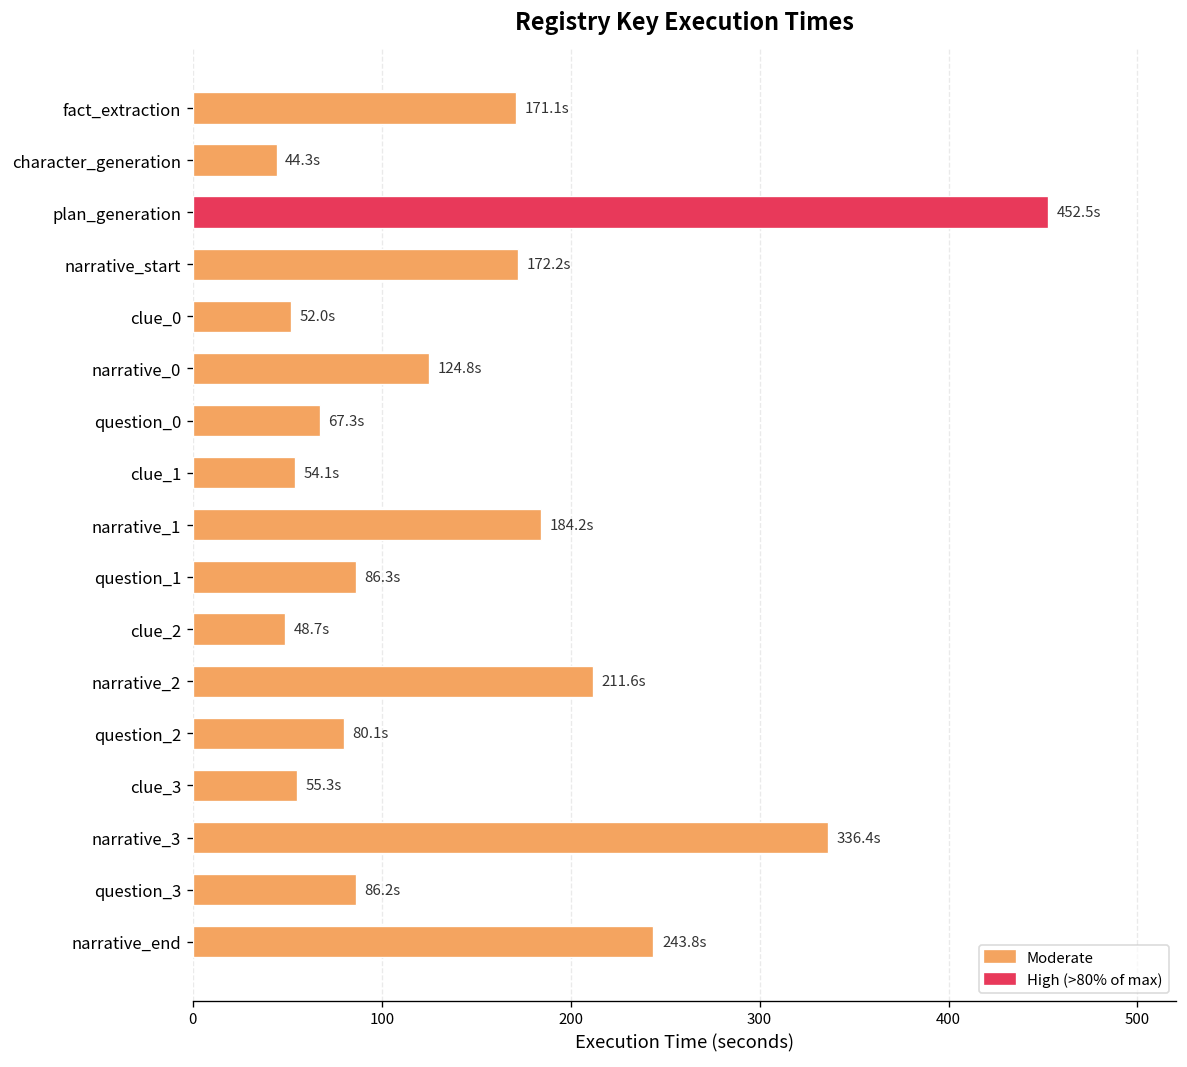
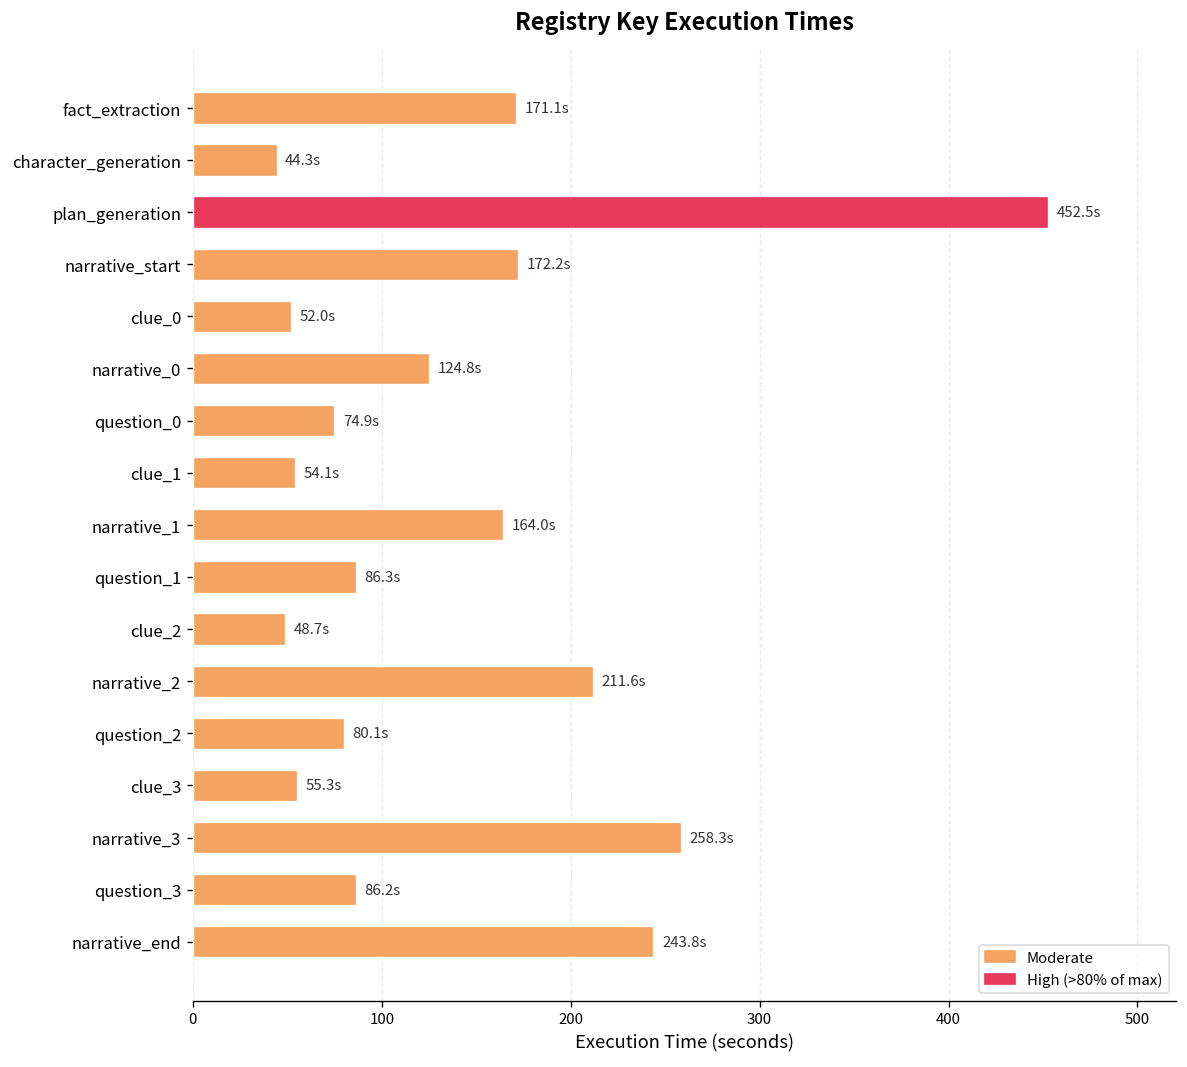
  {
    "fact_extraction": "171.1s",
    "character_generation": "44.3s",
    "plan_generation": "452.5s",
    "narrative_start": "172.2s",
    "clue_0": "52.0s",
    "narrative_0": "124.8s",
-   "question_0": "67.3s",
+   "question_0": "74.9s",
    "clue_1": "54.1s",
-   "narrative_1": "184.2s",
+   "narrative_1": "164.0s",
    "question_1": "86.3s",
    "clue_2": "48.7s",
    "narrative_2": "211.6s",
    "question_2": "80.1s",
    "clue_3": "55.3s",
-   "narrative_3": "336.4s",
+   "narrative_3": "258.3s",
    "question_3": "86.2s",
    "narrative_end": "243.8s"
  }
